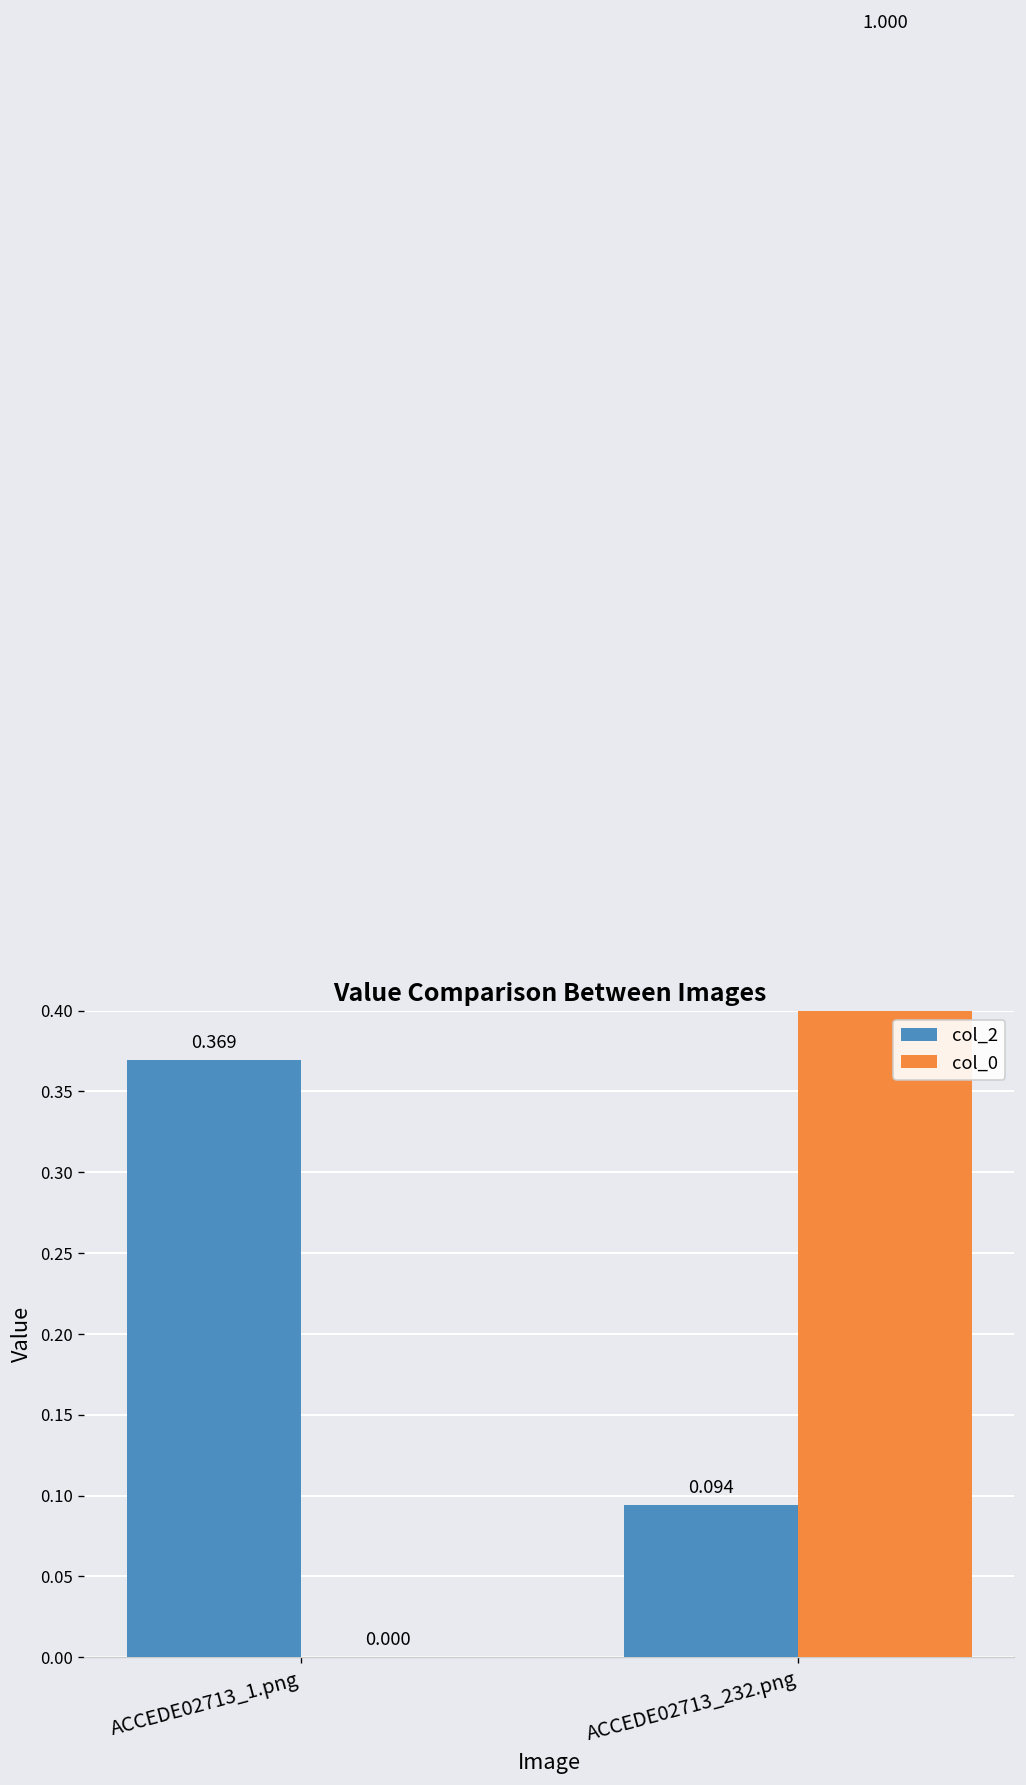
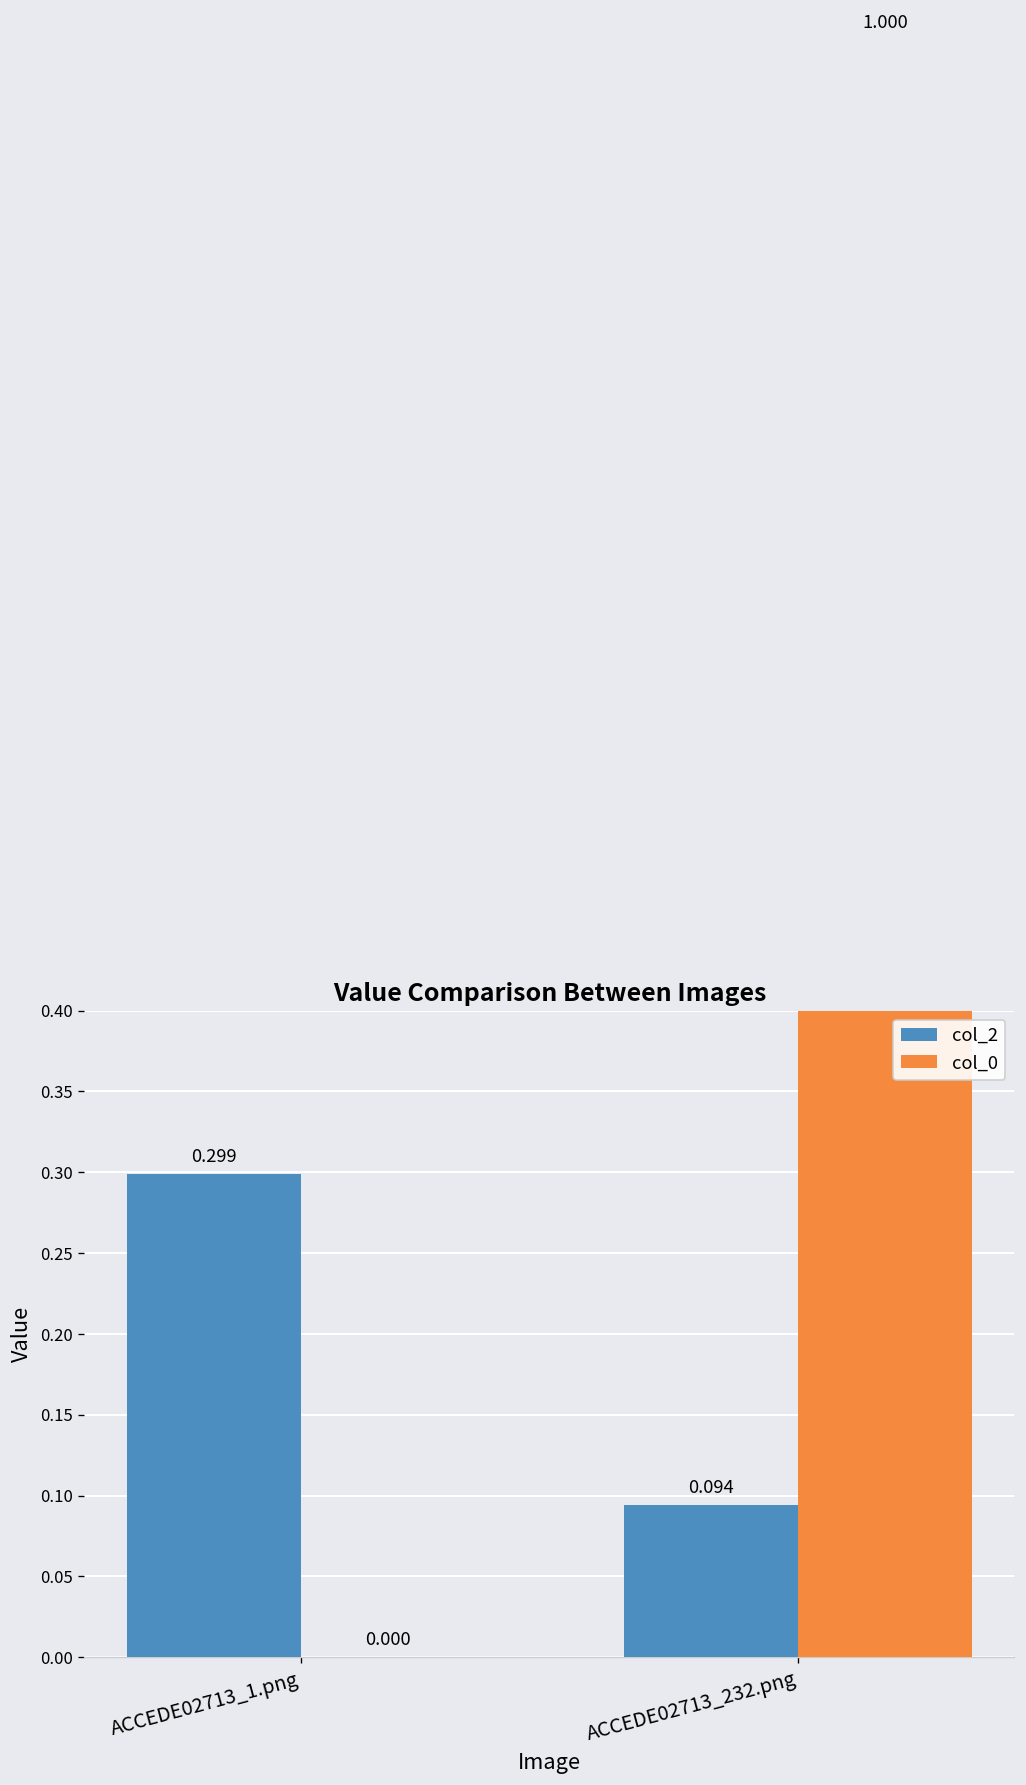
  {
    "col_2": {
-     "ACCEDE02713_1.png": 0.369,
+     "ACCEDE02713_1.png": 0.299,
      "ACCEDE02713_232.png": 0.094
    },
    "col_0": {
      "ACCEDE02713_1.png": 0.000
    }
  }
